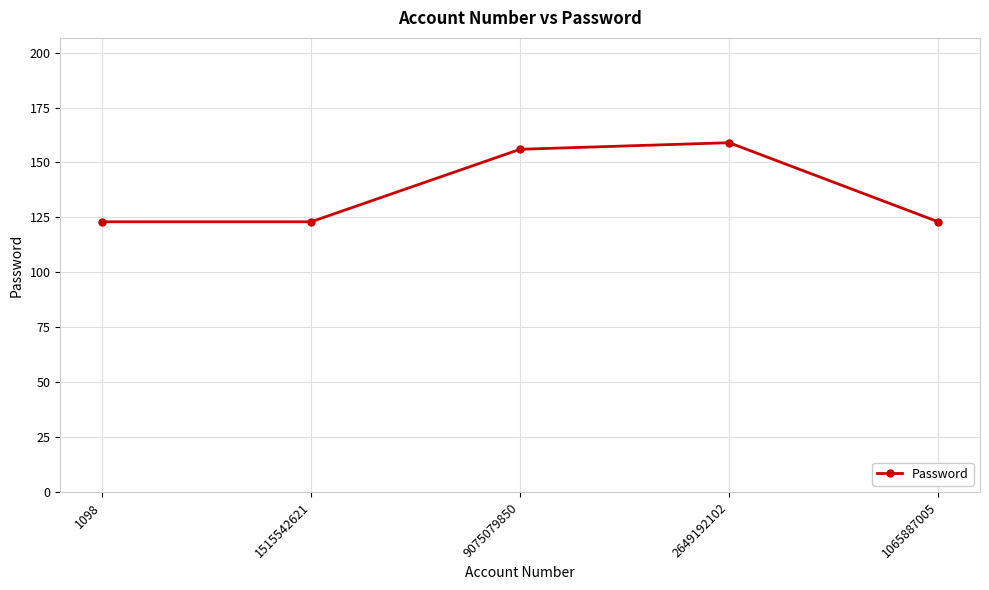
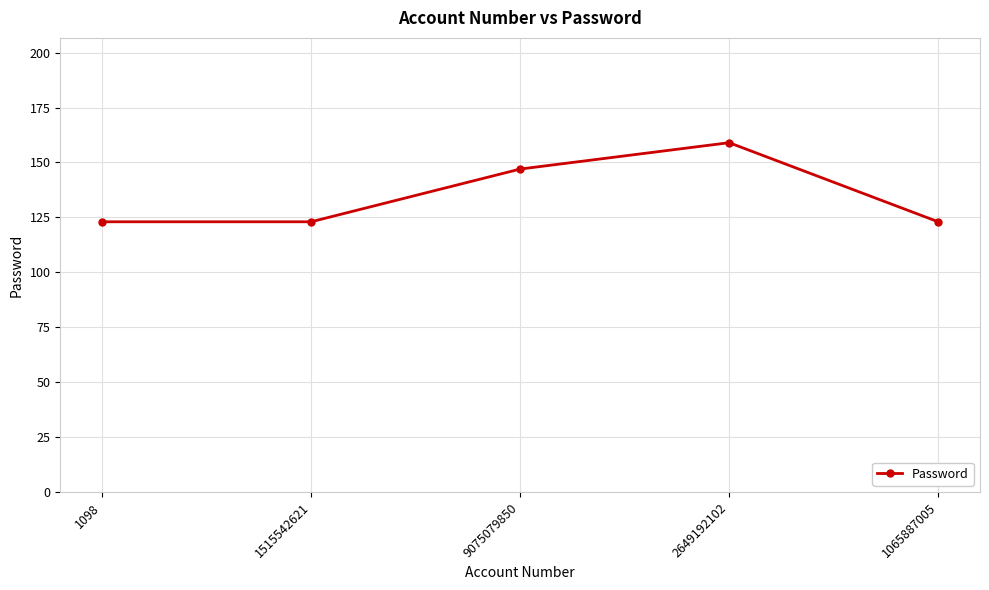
  {
    "1098": 123,
    "1515542621": 123,
-   "9075079850": 156,
+   "9075079850": 147,
    "2649192102": 159,
    "1065887005": 123
  }
